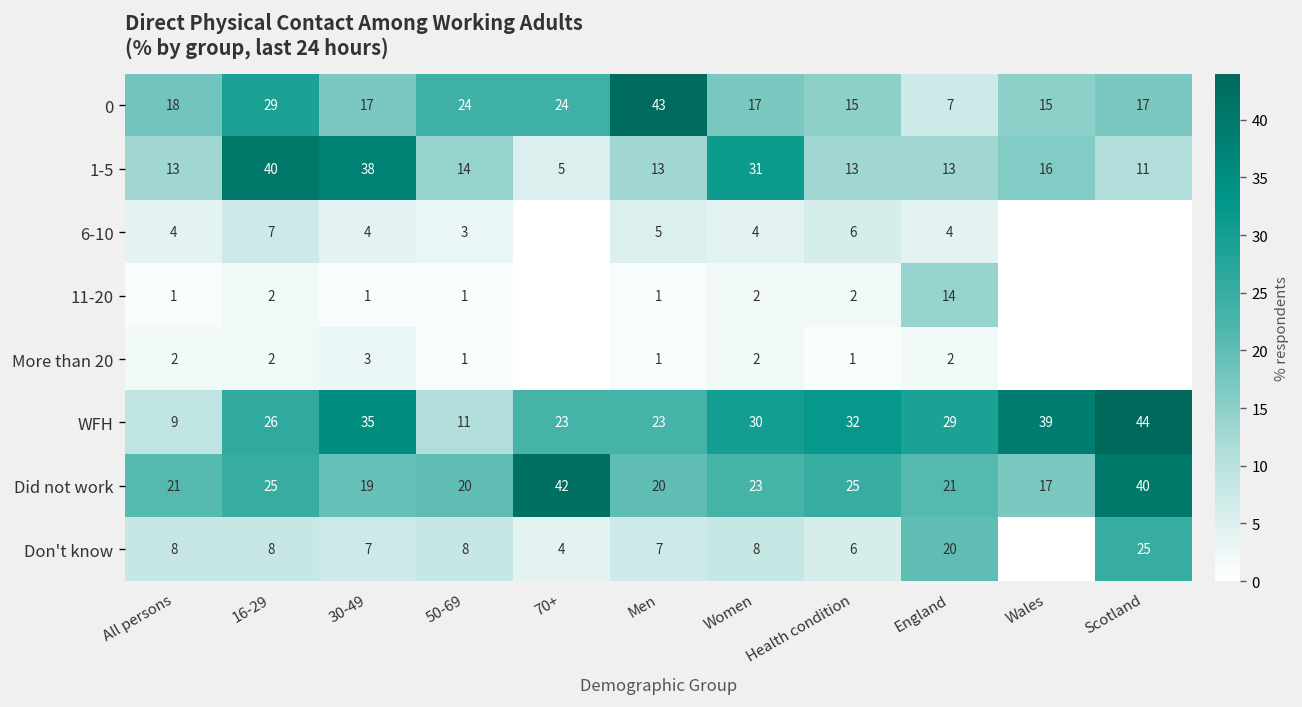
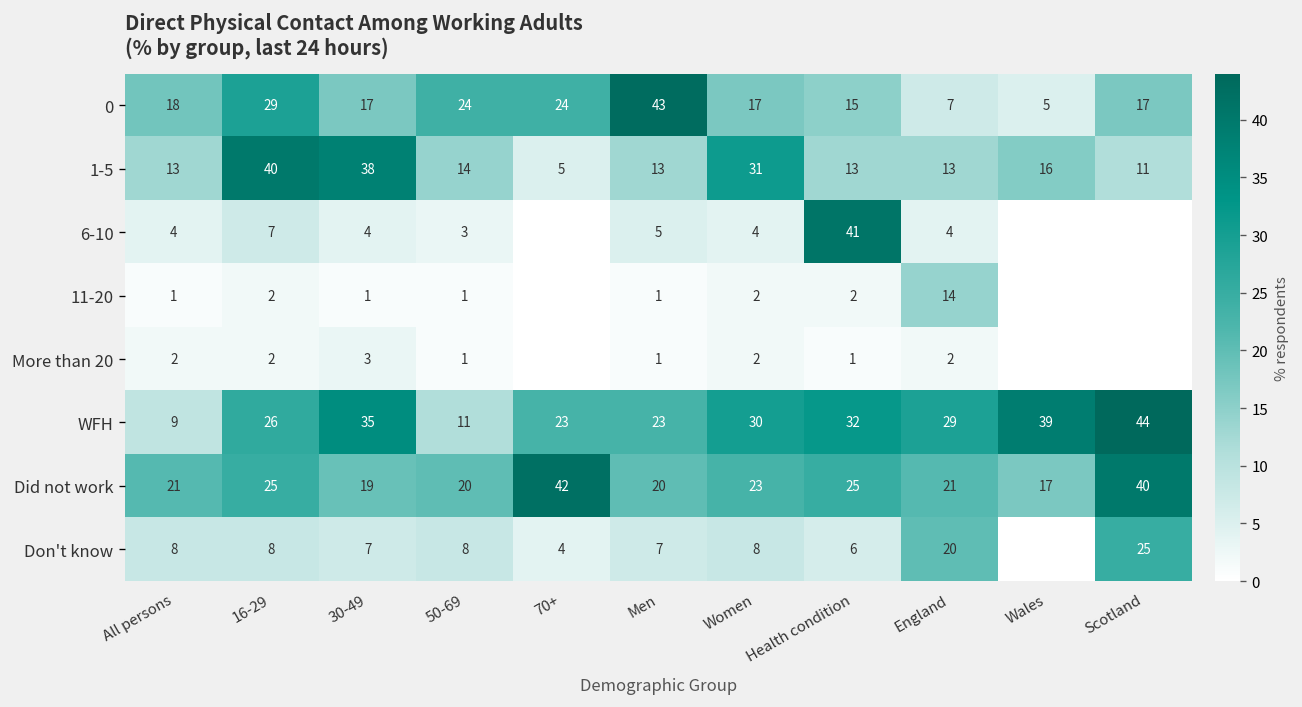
  {
    "0": {
      "All persons": 18,
      "16-29": 29,
      "30-49": 17,
      "50-69": 24,
      "70+": 24,
      "Men": 43,
      "Women": 17,
      "Health condition": 15,
      "England": 7,
-     "Wales": 15,
+     "Wales": 5,
      "Scotland": 17
    },
    "1-5": {
      "All persons": 13,
      "16-29": 40,
      "30-49": 38,
      "50-69": 14,
      "70+": 5,
      "Men": 13,
      "Women": 31,
      "Health condition": 13,
      "England": 13,
      "Wales": 16,
      "Scotland": 11
    },
    "6-10": {
      "All persons": 4,
      "16-29": 7,
      "30-49": 4,
      "50-69": 3,
      "Men": 5,
      "Women": 4,
-     "Health condition": 6,
+     "Health condition": 41,
      "England": 4
    },
    "11-20": {
      "All persons": 1,
      "16-29": 2,
      "30-49": 1,
      "50-69": 1,
      "Men": 1,
      "Women": 2,
      "Health condition": 2,
      "England": 14
    },
    "More than 20": {
      "All persons": 2,
      "16-29": 2,
      "30-49": 3,
      "50-69": 1,
      "Men": 1,
      "Women": 2,
      "Health condition": 1,
      "England": 2
    },
    "WFH": {
      "All persons": 9,
      "16-29": 26,
      "30-49": 35,
      "50-69": 11,
      "70+": 23,
      "Men": 23,
      "Women": 30,
      "Health condition": 32,
      "England": 29,
      "Wales": 39,
      "Scotland": 44
    },
    "Did not work": {
      "All persons": 21,
      "16-29": 25,
      "30-49": 19,
      "50-69": 20,
      "70+": 42,
      "Men": 20,
      "Women": 23,
      "Health condition": 25,
      "England": 21,
      "Wales": 17,
      "Scotland": 40
    },
    "Don't know": {
      "All persons": 8,
      "16-29": 8,
      "30-49": 7,
      "50-69": 8,
      "70+": 4,
      "Men": 7,
      "Women": 8,
      "Health condition": 6,
      "England": 20,
      "Scotland": 25
    }
  }
